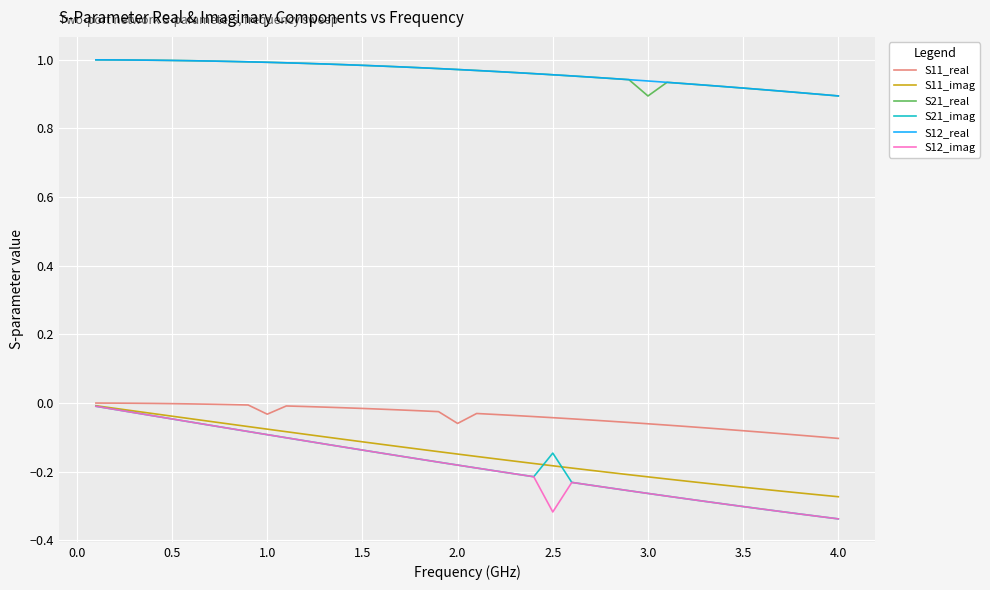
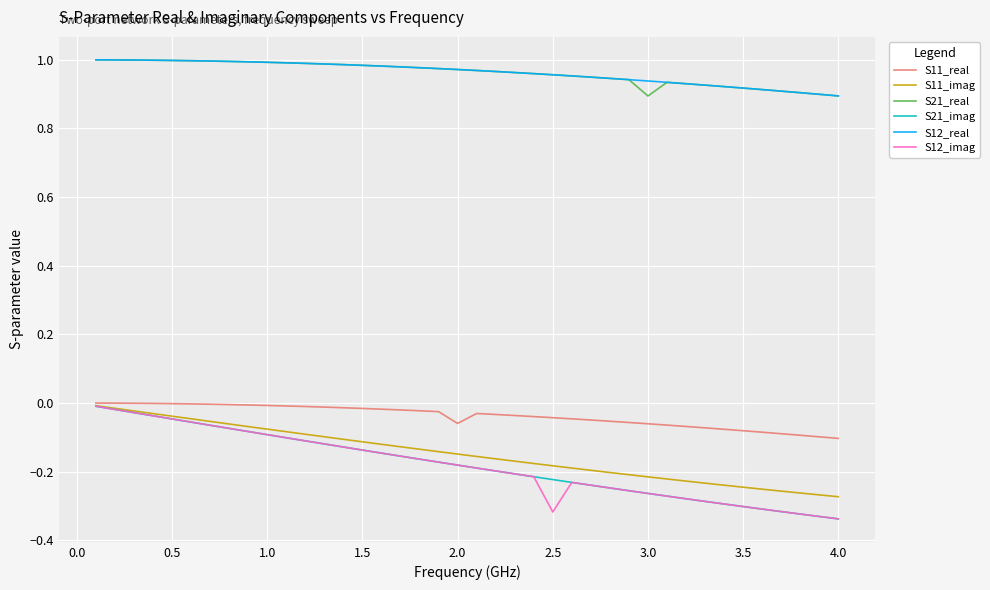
  {
    "S11_real": {
      "0.5": 0.00,
-     "1.0": -0.03,
+     "1.0": -0.01,
      "1.5": -0.02,
      "2.0": -0.06,
      "2.5": -0.04,
      "3.0": -0.06,
      "3.5": -0.08,
      "4.0": -0.10
    },
    "S11_imag": {
      "0.5": -0.04,
      "1.0": -0.08,
      "1.5": -0.11,
      "2.0": -0.15,
      "2.5": -0.18,
      "3.0": -0.21,
      "3.5": -0.24,
      "4.0": -0.27
    },
    "S21_real": {
      "3.0": 0.89
    },
    "S21_imag": {
-     "2.5": -0.15
+     "2.5": -0.22
    },
    "S12_real": {
      "3.0": 0.94
    },
    "S12_imag": {
      "2.5": -0.32
    }
  }
